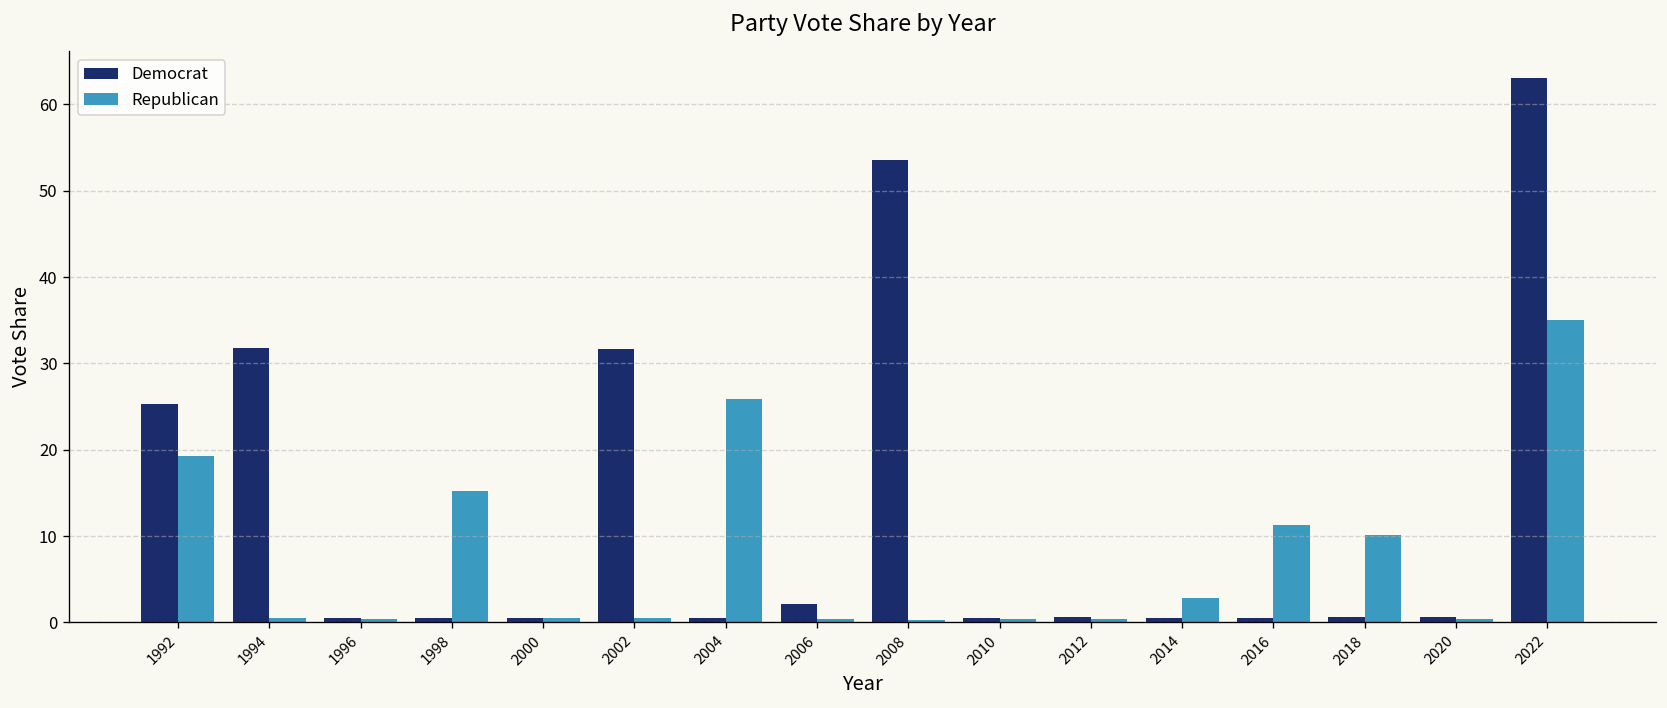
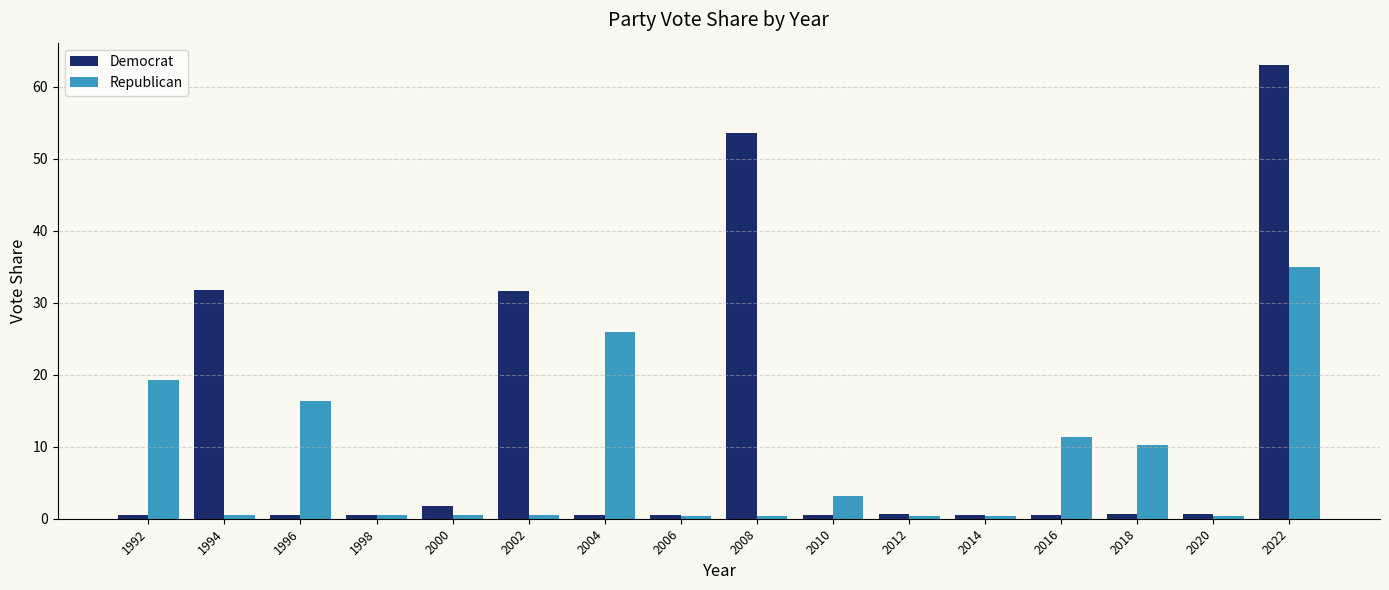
  {
    "Democrat": {
-     "1992": 25,
+     "1992": 1,
      "1994": 32,
      "1996": 1,
      "1998": 0,
-     "2000": 0,
+     "2000": 2,
      "2002": 32,
      "2004": 1,
-     "2006": 2,
+     "2006": 1,
      "2008": 54,
      "2010": 1,
      "2012": 1,
      "2014": 1,
      "2016": 1,
      "2018": 1,
      "2020": 1,
      "2022": 63
    },
    "Republican": {
      "1992": 19,
      "1994": 0,
-     "1996": 0,
-     "1998": 15,
+     "1996": 16,
+     "1998": 0,
      "2000": 0,
      "2002": 0,
      "2004": 26,
      "2006": 0,
-     "2010": 0,
+     "2010": 3,
      "2012": 0,
-     "2014": 3,
+     "2014": 0,
      "2016": 11,
      "2018": 10,
      "2020": 0,
      "2022": 35
    }
  }
